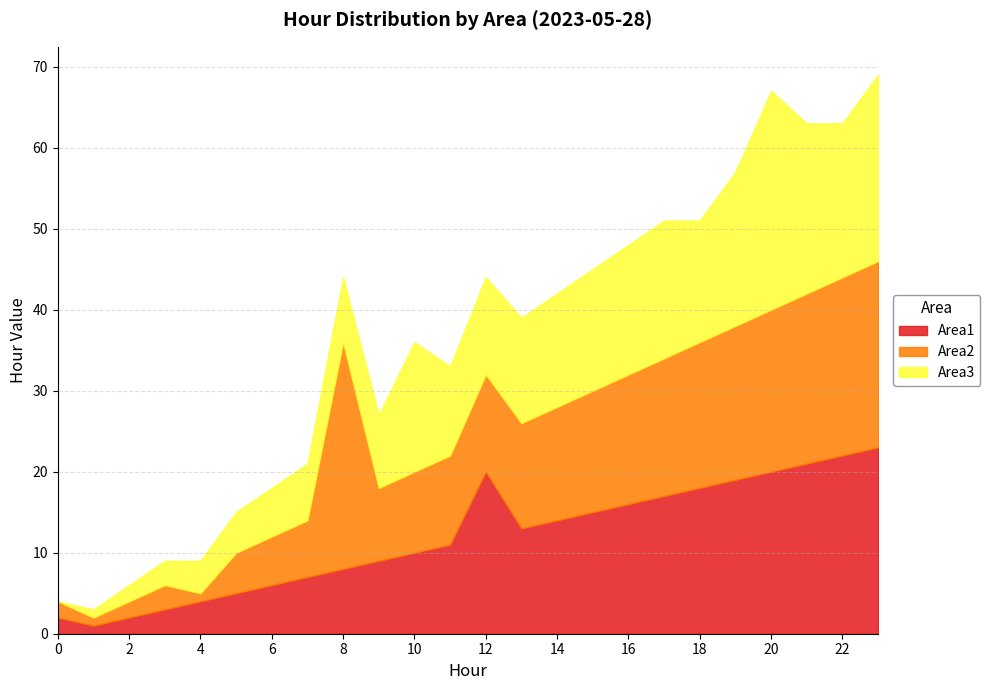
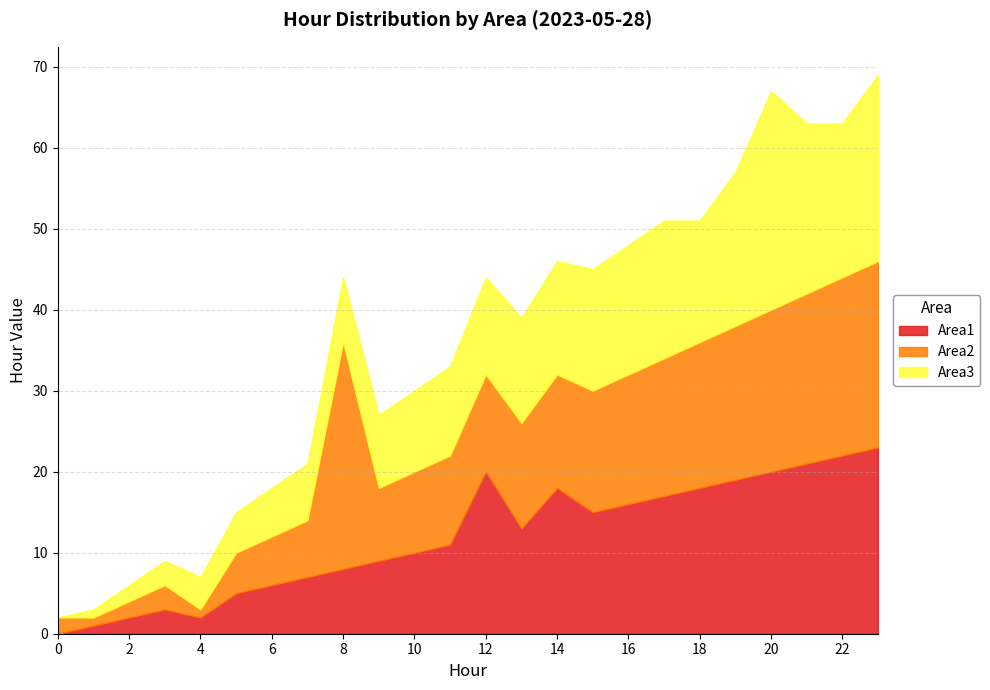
  {
    "Area1": {
-     "0": 2,
+     "0": 0,
      "2": 2,
-     "4": 4,
+     "4": 2,
      "6": 6,
      "8": 8,
      "10": 10,
      "12": 20,
-     "14": 14,
+     "14": 18,
      "16": 16,
      "18": 18,
      "20": 20,
      "22": 22
    },
    "Area2": {
      "2": 2,
      "4": 1,
      "6": 6,
      "8": 28,
      "10": 10,
      "12": 12,
      "14": 14,
      "16": 16,
      "18": 18,
      "20": 20,
      "22": 22
    },
    "Area3": {
      "2": 2,
      "4": 4,
      "6": 6,
      "8": 8,
-     "10": 16,
+     "10": 10,
      "12": 12,
      "14": 14,
      "16": 16,
      "18": 15,
      "20": 27,
      "22": 19
    }
  }
